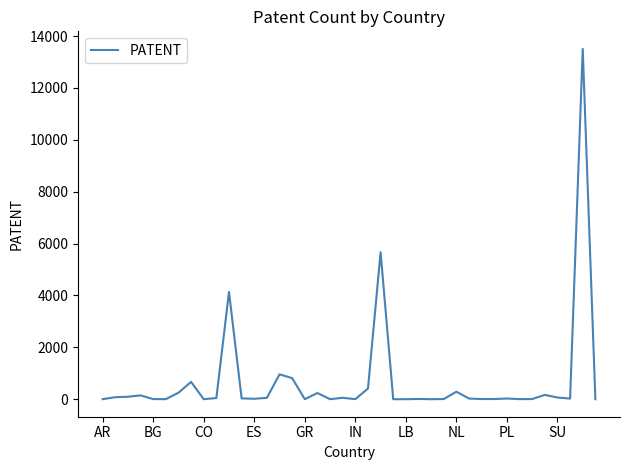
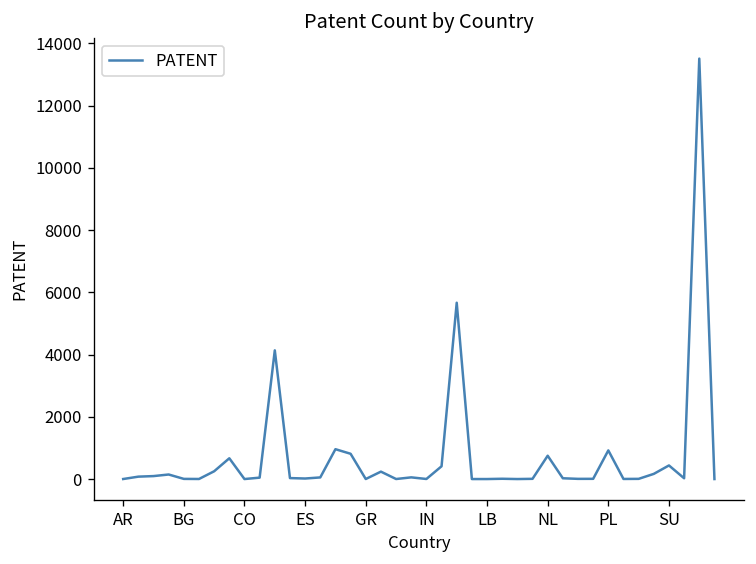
  {
    "AR": 0,
    "BG": 0,
    "CO": 0,
    "ES": 0,
    "GR": 0,
    "IN": 0,
    "LB": 0,
-   "NL": 300,
-   "PL": 0,
-   "SU": 100
+   "NL": 800,
+   "PL": 900,
+   "SU": 400
  }
